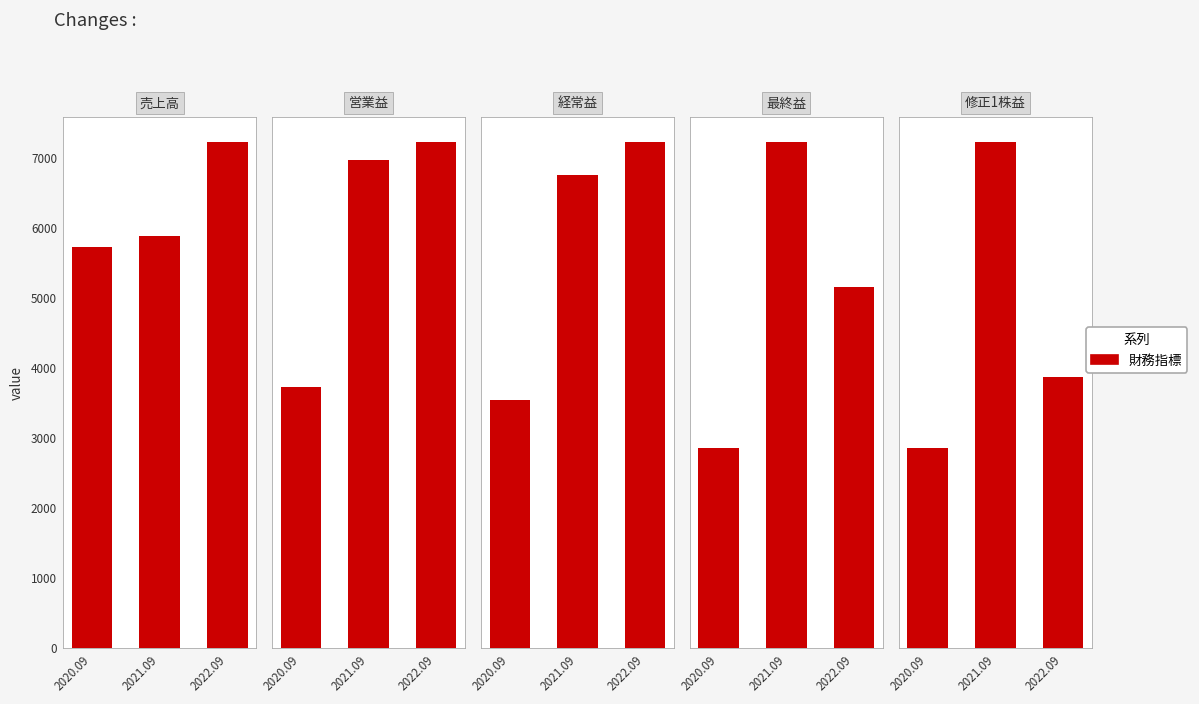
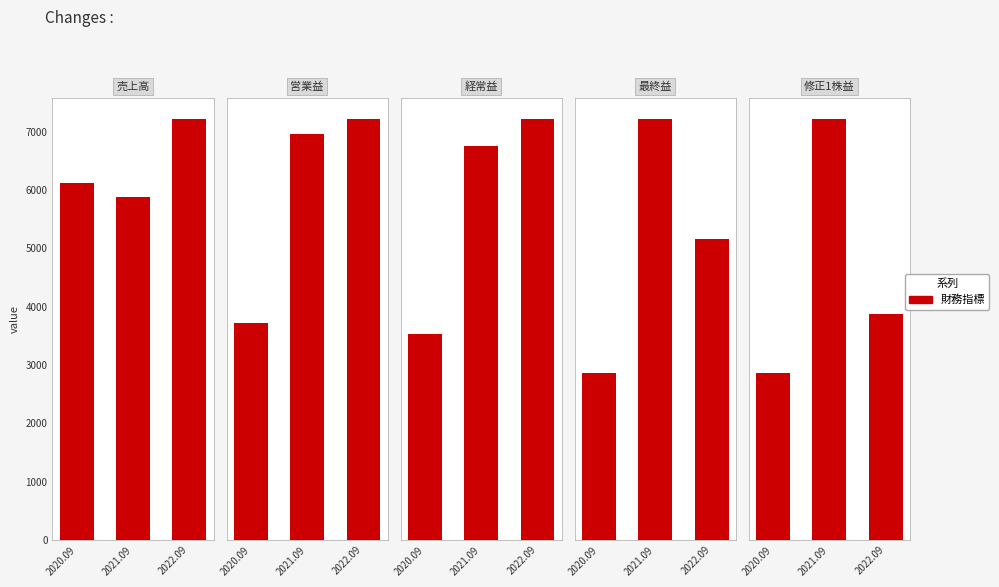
  {
    "売上高": {
-     "2020.09": 5700,
+     "2020.09": 6100,
      "2021.09": 5900,
      "2022.09": 7200
    }
  }
